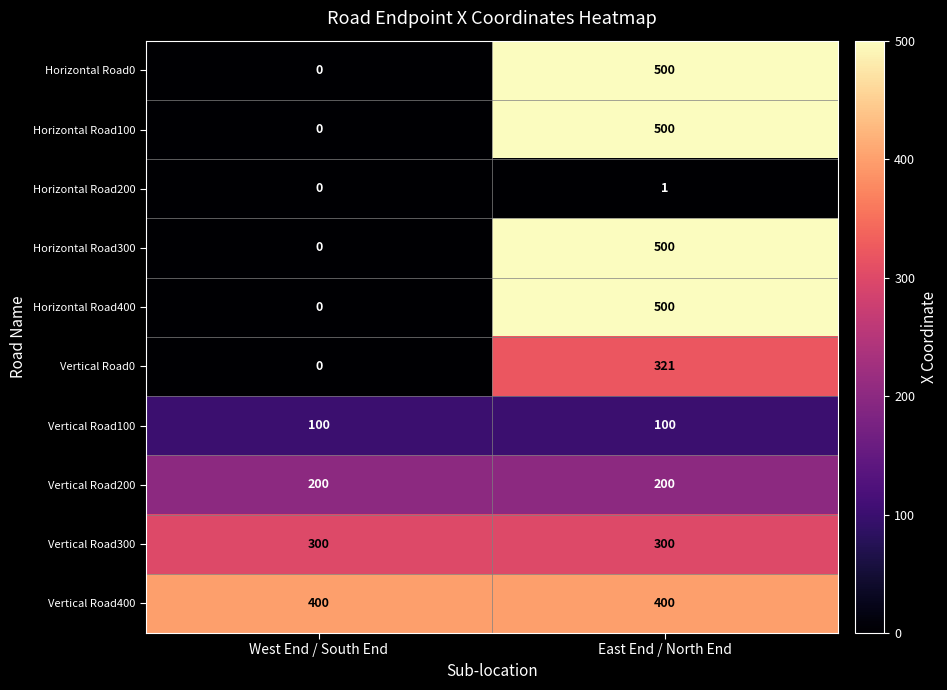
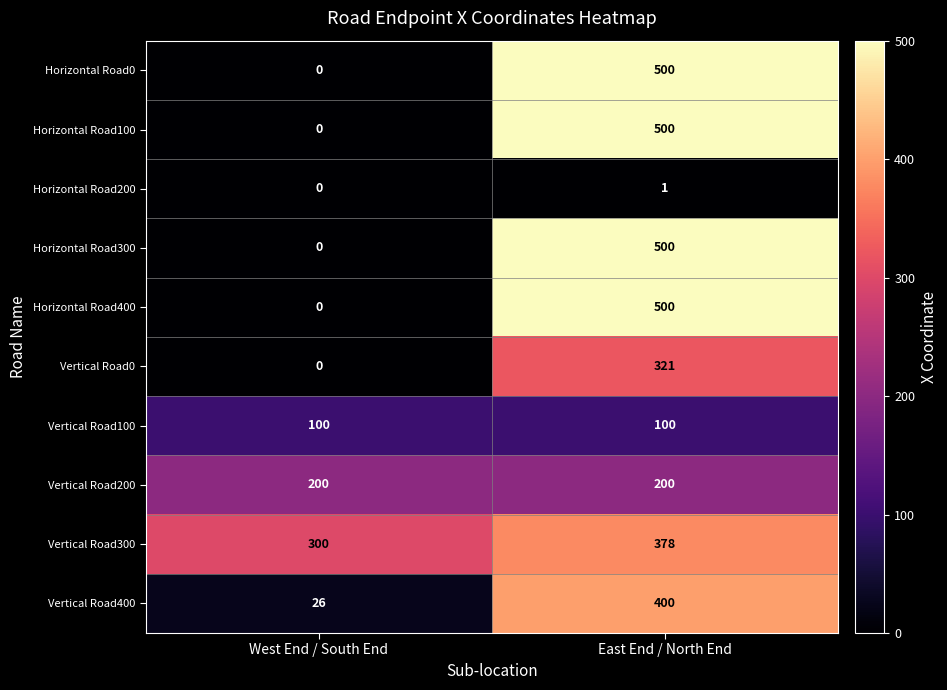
  {
    "Horizontal Road0": {
      "West End / South End": 0,
      "East End / North End": 500
    },
    "Horizontal Road100": {
      "West End / South End": 0,
      "East End / North End": 500
    },
    "Horizontal Road200": {
      "West End / South End": 0,
      "East End / North End": 1
    },
    "Horizontal Road300": {
      "West End / South End": 0,
      "East End / North End": 500
    },
    "Horizontal Road400": {
      "West End / South End": 0,
      "East End / North End": 500
    },
    "Vertical Road0": {
      "West End / South End": 0,
      "East End / North End": 321
    },
    "Vertical Road100": {
      "West End / South End": 100,
      "East End / North End": 100
    },
    "Vertical Road200": {
      "West End / South End": 200,
      "East End / North End": 200
    },
    "Vertical Road300": {
      "West End / South End": 300,
-     "East End / North End": 300
+     "East End / North End": 378
    },
    "Vertical Road400": {
-     "West End / South End": 400,
+     "West End / South End": 26,
      "East End / North End": 400
    }
  }
